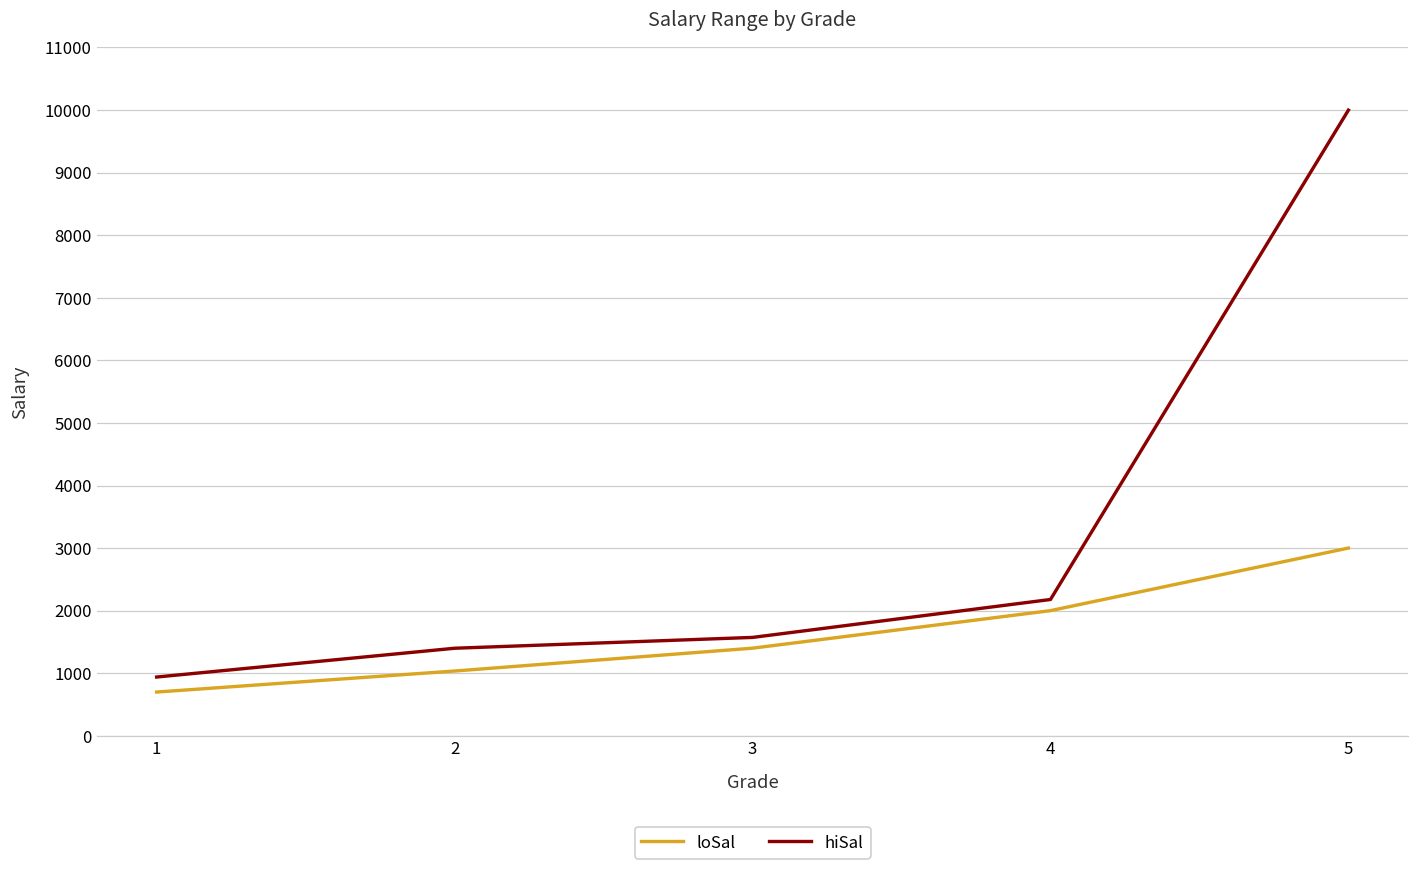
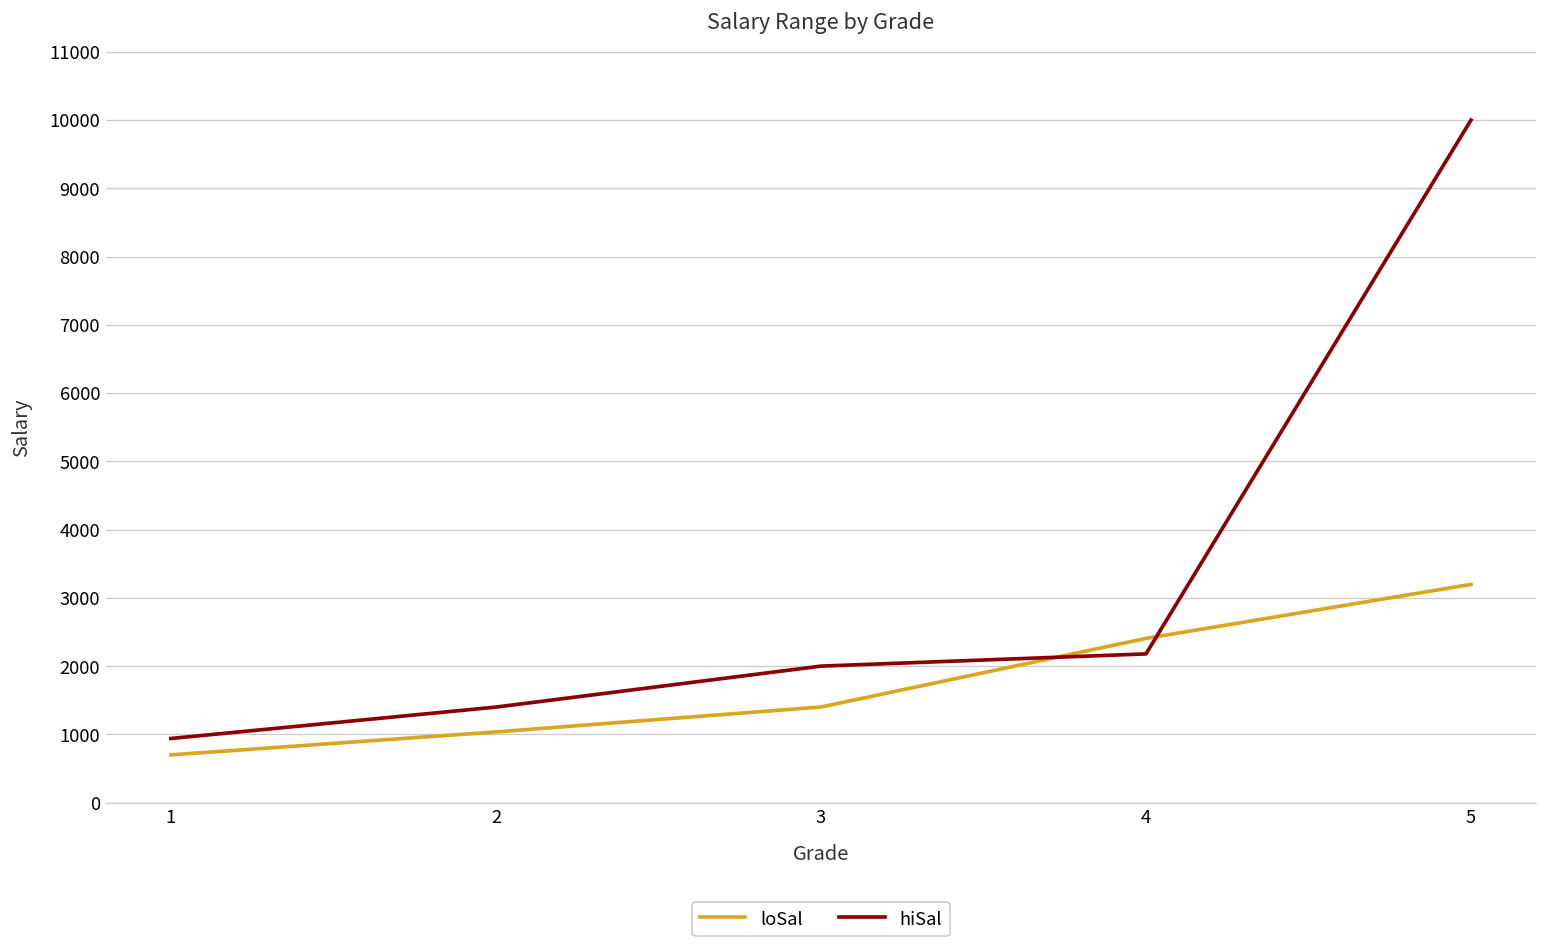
  {
    "loSal": {
      "1": 700,
      "2": 1000,
      "3": 1400,
-     "4": 2000,
-     "5": 3000
+     "4": 2400,
+     "5": 3200
    },
    "hiSal": {
      "1": 900,
      "2": 1400,
-     "3": 1600,
+     "3": 2000,
      "4": 2200,
      "5": 10000
    }
  }
